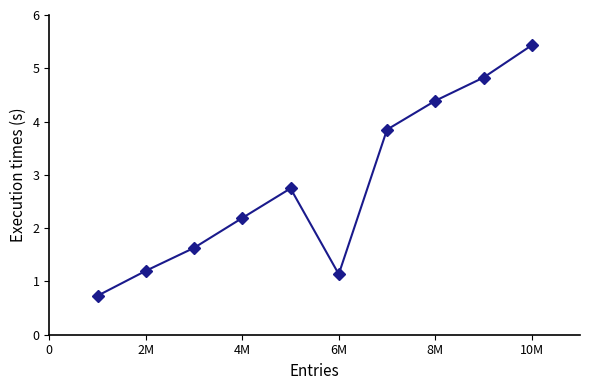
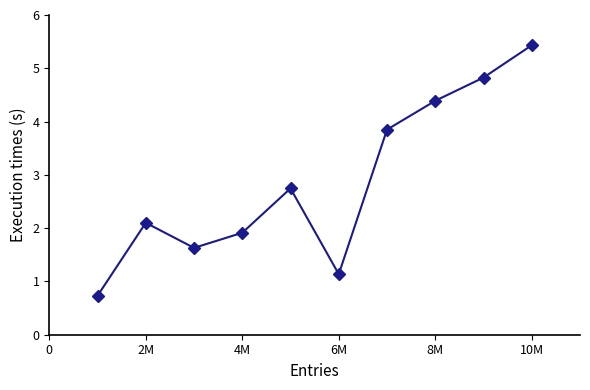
  {
-   "2M": 1.2,
-   "4M": 2.2,
+   "2M": 2.1,
+   "4M": 1.9,
    "6M": 1.1,
    "8M": 4.4,
    "10M": 5.4
  }
